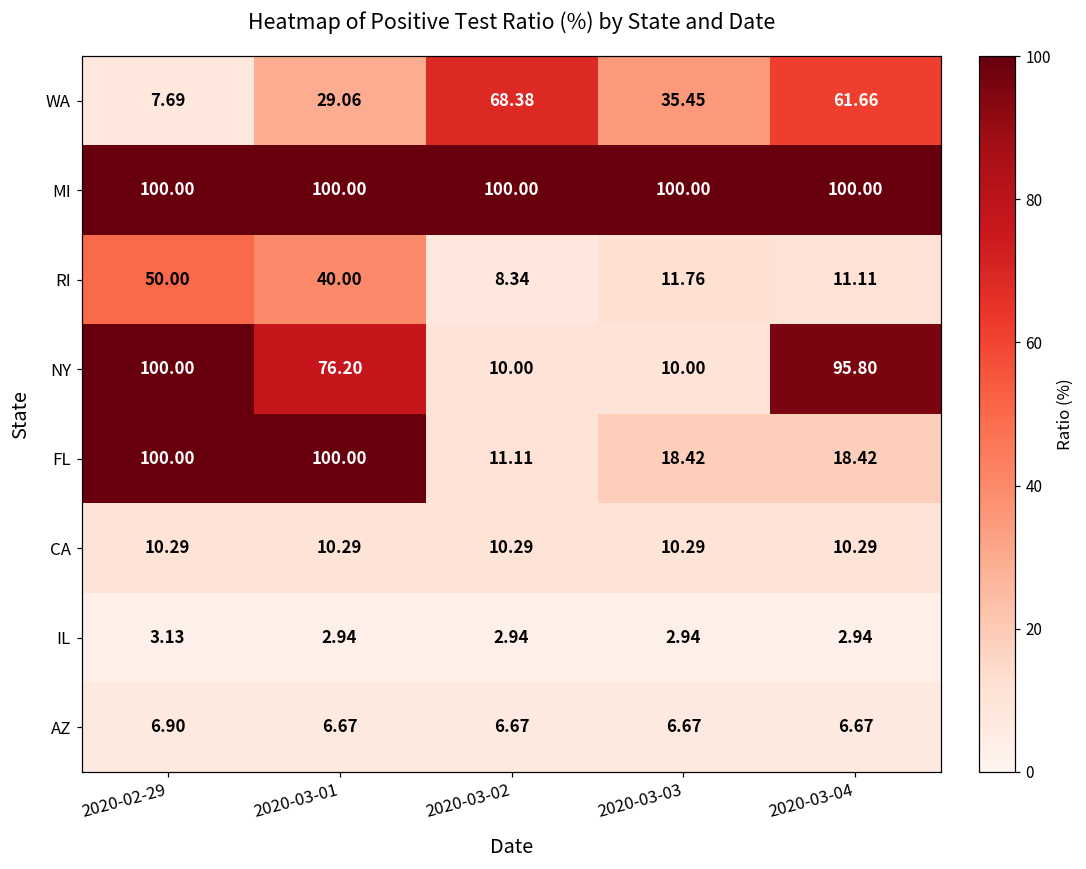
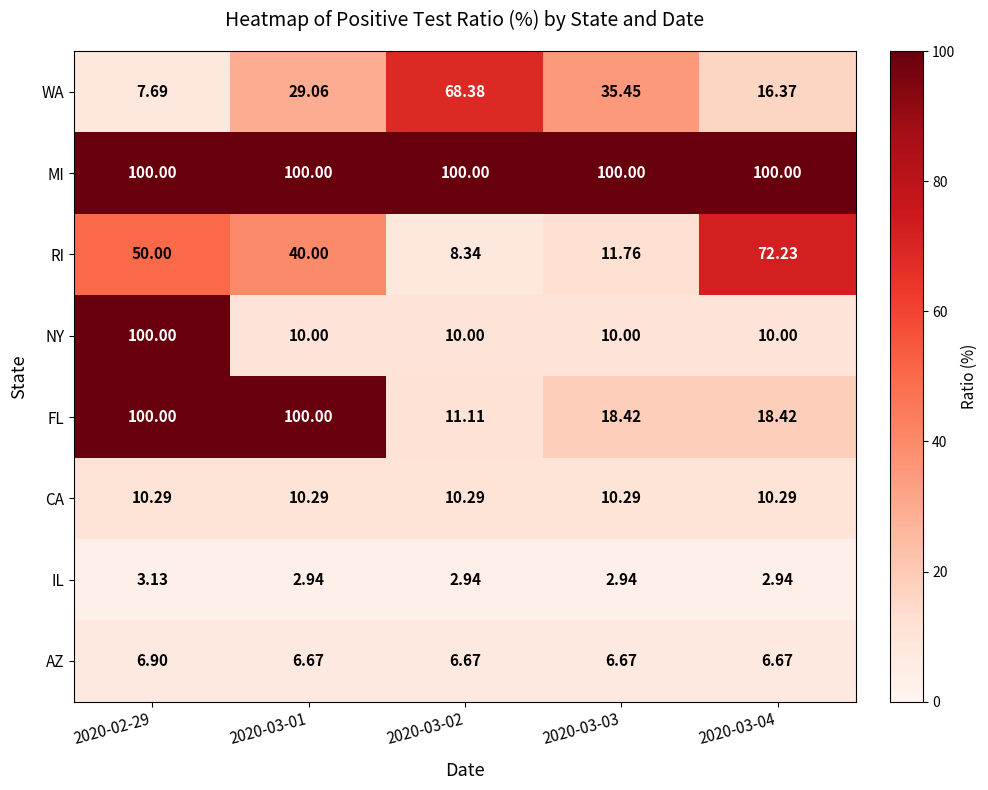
  {
    "WA": {
      "2020-02-29": 7.69,
      "2020-03-01": 29.06,
      "2020-03-02": 68.38,
      "2020-03-03": 35.45,
-     "2020-03-04": 61.66
+     "2020-03-04": 16.37
    },
    "MI": {
      "2020-02-29": 100.00,
      "2020-03-01": 100.00,
      "2020-03-02": 100.00,
      "2020-03-03": 100.00,
      "2020-03-04": 100.00
    },
    "RI": {
      "2020-02-29": 50.00,
      "2020-03-01": 40.00,
      "2020-03-02": 8.34,
      "2020-03-03": 11.76,
-     "2020-03-04": 11.11
+     "2020-03-04": 72.23
    },
    "NY": {
      "2020-02-29": 100.00,
-     "2020-03-01": 76.20,
+     "2020-03-01": 10.00,
      "2020-03-02": 10.00,
      "2020-03-03": 10.00,
-     "2020-03-04": 95.80
+     "2020-03-04": 10.00
    },
    "FL": {
      "2020-02-29": 100.00,
      "2020-03-01": 100.00,
      "2020-03-02": 11.11,
      "2020-03-03": 18.42,
      "2020-03-04": 18.42
    },
    "CA": {
      "2020-02-29": 10.29,
      "2020-03-01": 10.29,
      "2020-03-02": 10.29,
      "2020-03-03": 10.29,
      "2020-03-04": 10.29
    },
    "IL": {
      "2020-02-29": 3.13,
      "2020-03-01": 2.94,
      "2020-03-02": 2.94,
      "2020-03-03": 2.94,
      "2020-03-04": 2.94
    },
    "AZ": {
      "2020-02-29": 6.90,
      "2020-03-01": 6.67,
      "2020-03-02": 6.67,
      "2020-03-03": 6.67,
      "2020-03-04": 6.67
    }
  }
